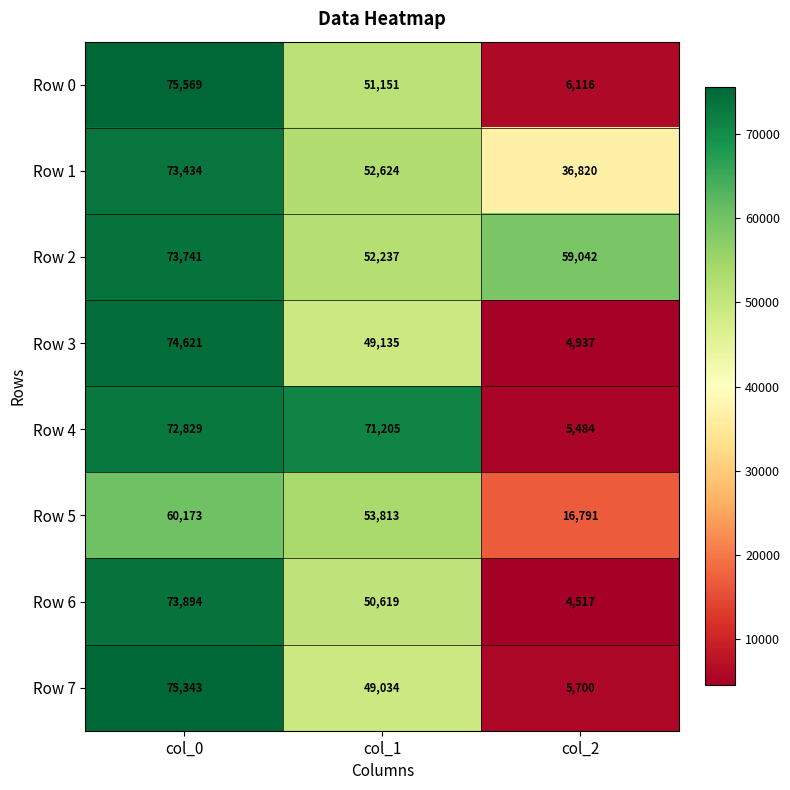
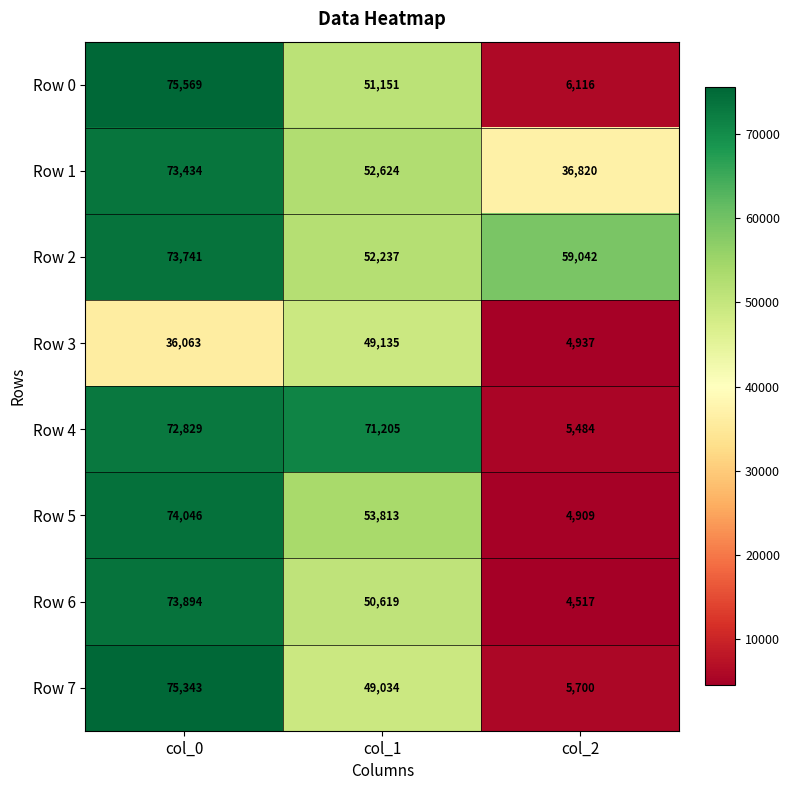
  {
    "Row 0": {
      "col_0": "75,569",
      "col_1": "51,151",
      "col_2": "6,116"
    },
    "Row 1": {
      "col_0": "73,434",
      "col_1": "52,624",
      "col_2": "36,820"
    },
    "Row 2": {
      "col_0": "73,741",
      "col_1": "52,237",
      "col_2": "59,042"
    },
    "Row 3": {
-     "col_0": "74,621",
+     "col_0": "36,063",
      "col_1": "49,135",
      "col_2": "4,937"
    },
    "Row 4": {
      "col_0": "72,829",
      "col_1": "71,205",
      "col_2": "5,484"
    },
    "Row 5": {
-     "col_0": "60,173",
+     "col_0": "74,046",
      "col_1": "53,813",
-     "col_2": "16,791"
+     "col_2": "4,909"
    },
    "Row 6": {
      "col_0": "73,894",
      "col_1": "50,619",
      "col_2": "4,517"
    },
    "Row 7": {
      "col_0": "75,343",
      "col_1": "49,034",
      "col_2": "5,700"
    }
  }
